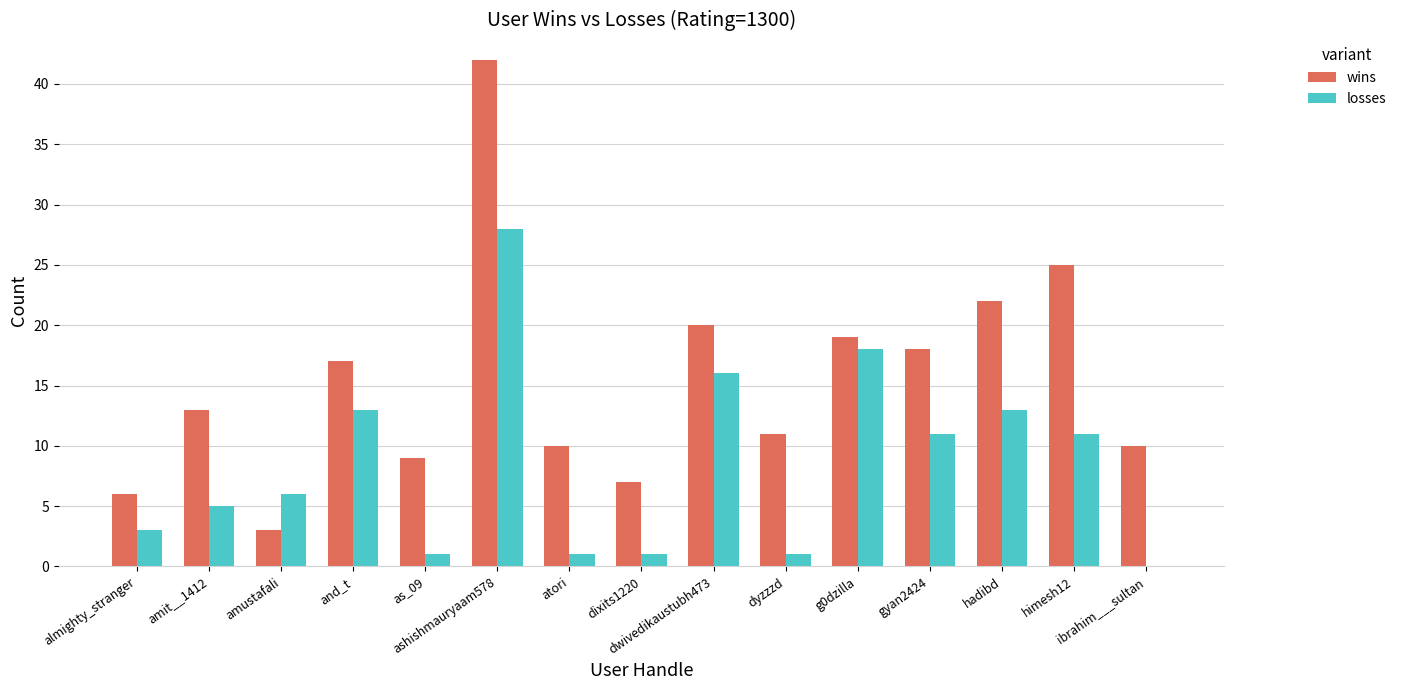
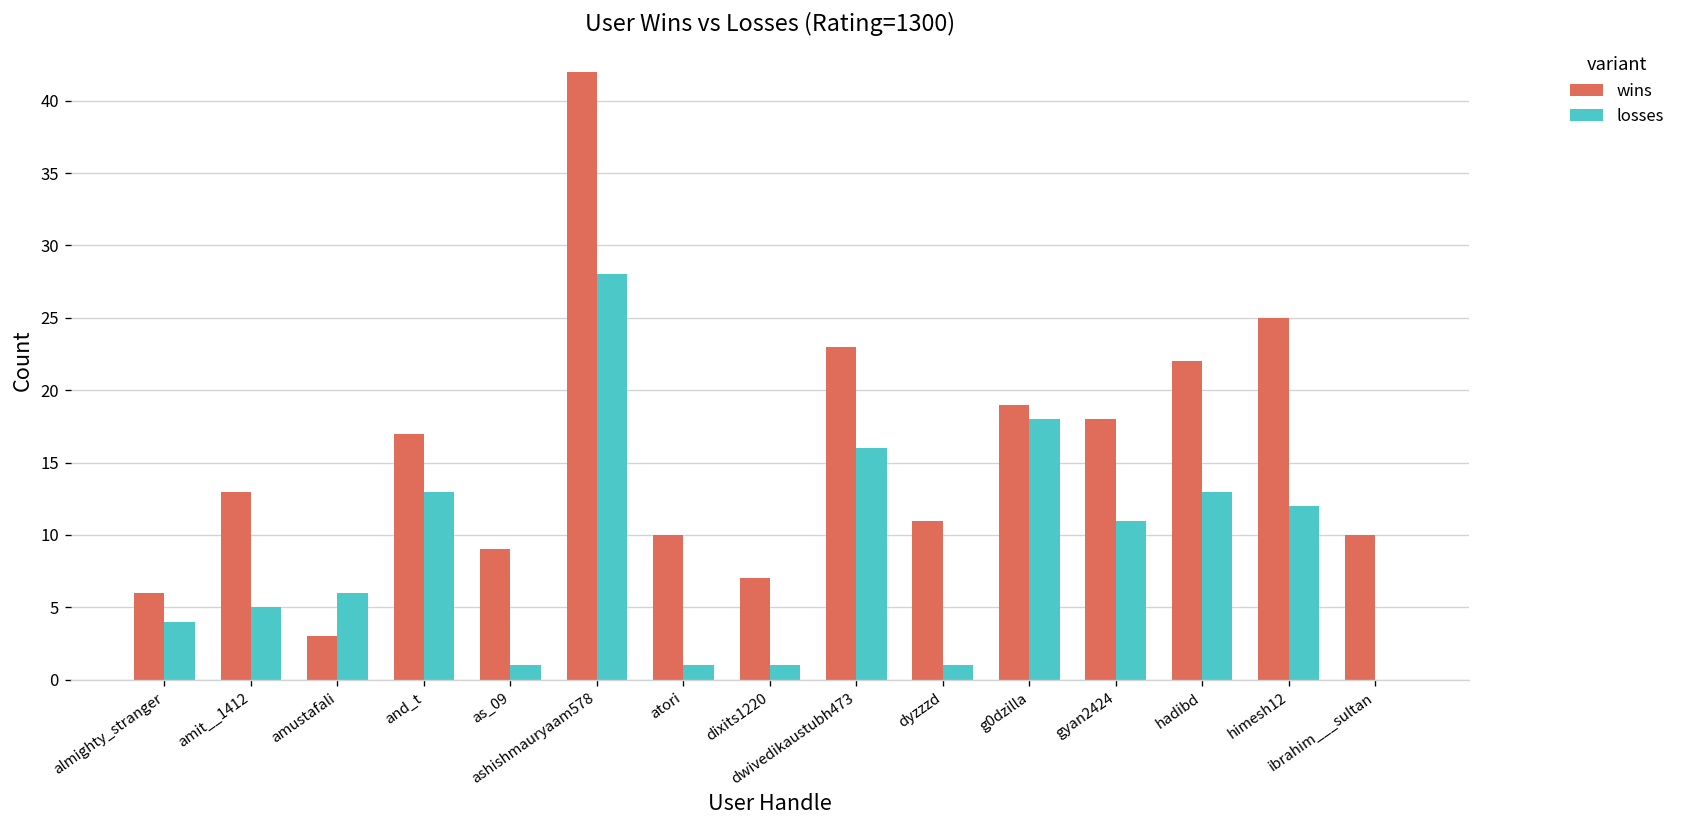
  {
    "wins": {
      "almighty_stranger": 6,
      "amit__1412": 13,
      "amustafali": 3,
      "and_t": 17,
      "as_09": 9,
      "ashishmauryaam578": 42,
      "atori": 10,
      "dixits1220": 7,
-     "dwivedikaustubh473": 20,
+     "dwivedikaustubh473": 23,
      "dyzzzd": 11,
      "g0dzilla": 19,
      "gyan2424": 18,
      "hadibd": 22,
      "himesh12": 25,
      "ibrahim___sultan": 10
    },
    "losses": {
-     "almighty_stranger": 3,
+     "almighty_stranger": 4,
      "amit__1412": 5,
      "amustafali": 6,
      "and_t": 13,
      "as_09": 1,
      "ashishmauryaam578": 28,
      "atori": 1,
      "dixits1220": 1,
      "dwivedikaustubh473": 16,
      "dyzzzd": 1,
      "g0dzilla": 18,
      "gyan2424": 11,
      "hadibd": 13,
-     "himesh12": 11,
+     "himesh12": 12,
      "ibrahim___sultan": 0
    }
  }
